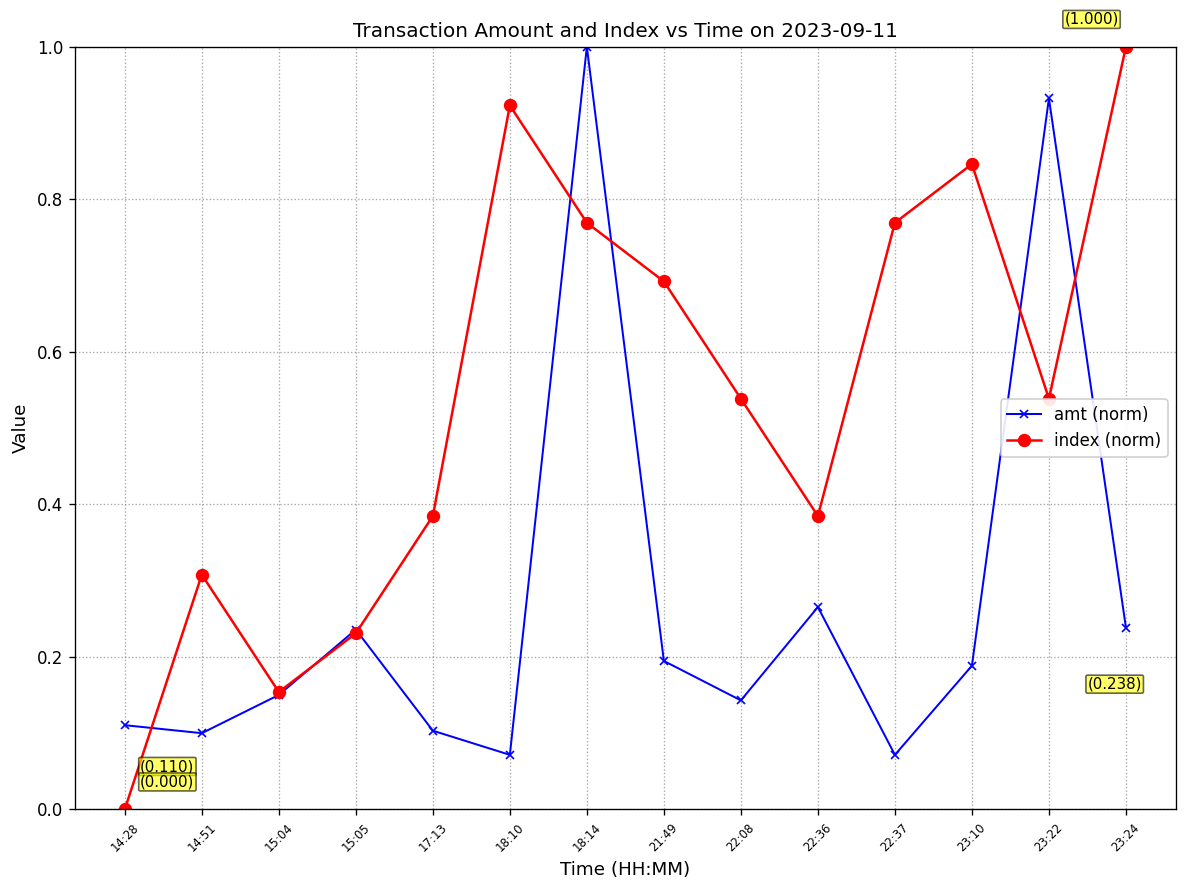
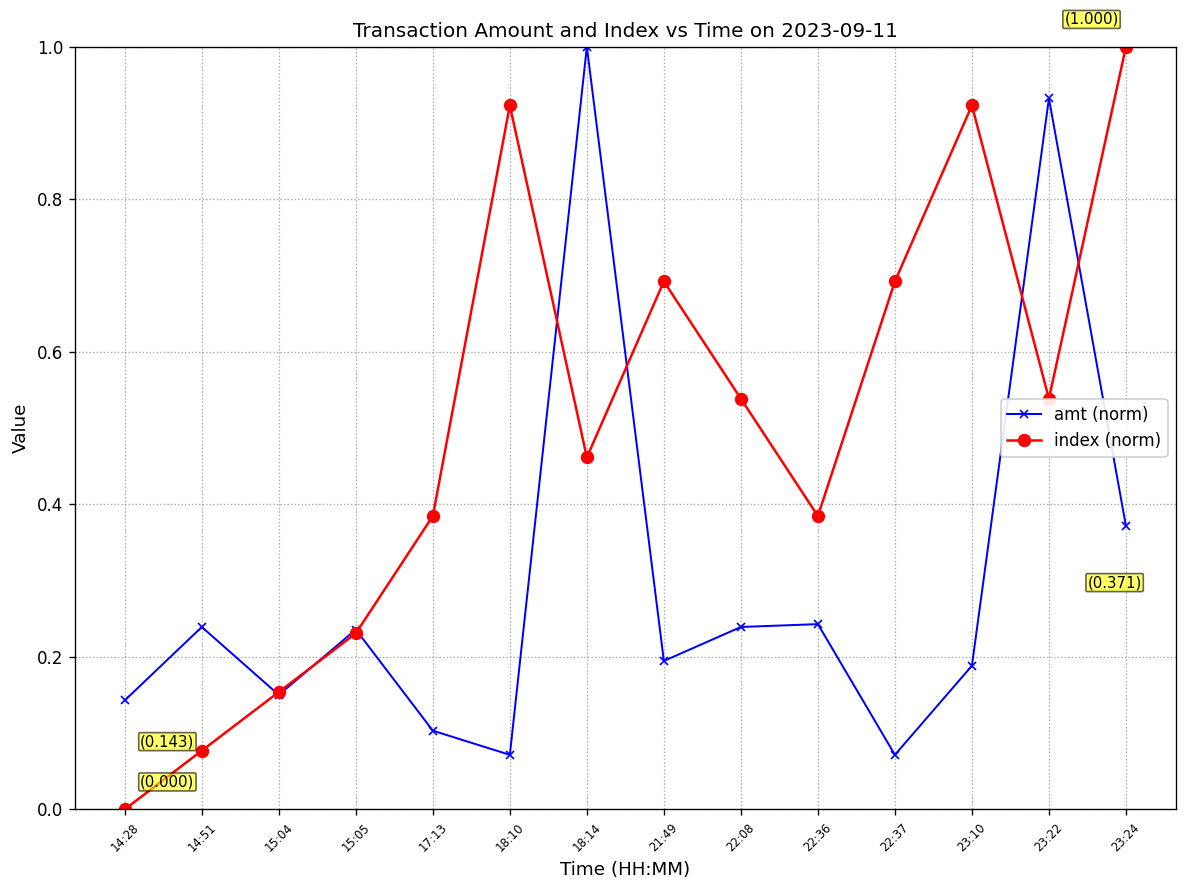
  {
    "amt (norm)": {
-     "14:28": "(0.110)",
-     "14:51": "0.10",
-     "22:08": "0.14",
-     "22:36": "0.27",
-     "23:24": "(0.238)"
+     "14:28": "(0.143)",
+     "14:51": "0.24",
+     "22:08": "0.24",
+     "22:36": "0.24",
+     "23:24": "(0.371)"
    },
    "index (norm)": {
-     "14:51": "0.31",
+     "14:51": "0.08",
      "15:05": "0.23",
      "17:13": "0.38",
      "18:10": "0.92",
-     "18:14": "0.77",
+     "18:14": "0.46",
      "21:49": "0.69",
      "22:08": "0.54",
      "22:36": "0.38",
-     "22:37": "0.77",
-     "23:10": "0.85",
+     "22:37": "0.69",
+     "23:10": "0.92",
      "23:22": "0.54"
    }
  }
